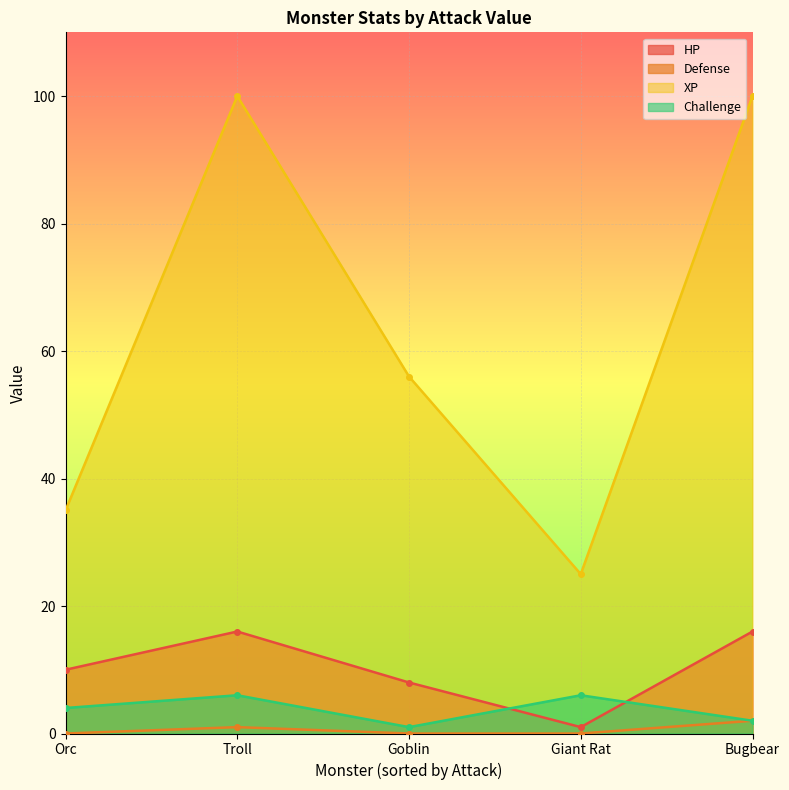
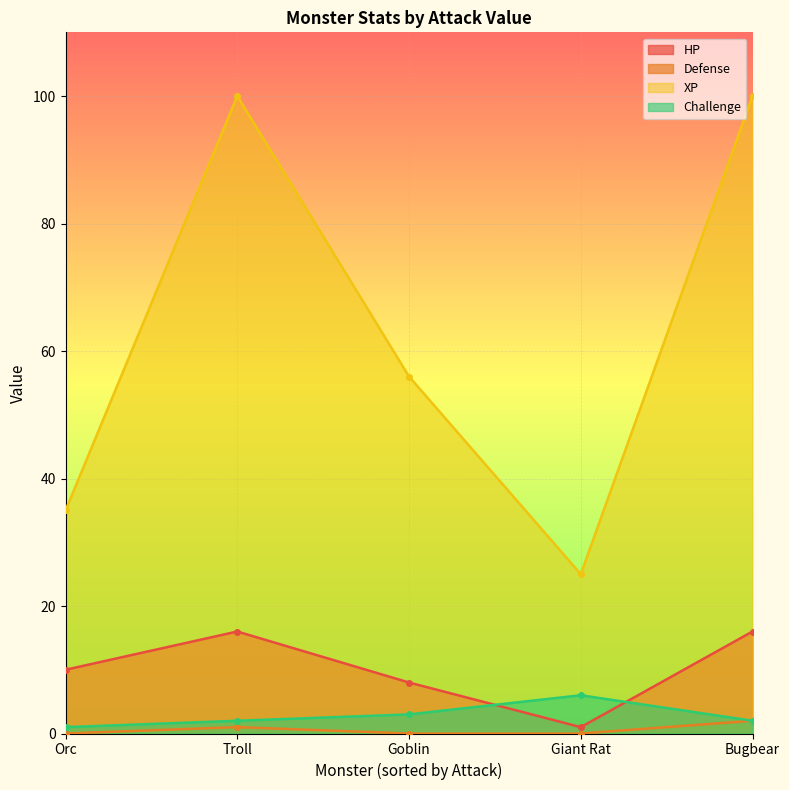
  {
    "XP": {
      "Orc": 35,
      "Troll": 100,
      "Goblin": 56,
      "Giant Rat": 25,
      "Bugbear": 100
    },
    "Challenge": {
-     "Orc": 4,
-     "Troll": 6,
-     "Goblin": 1,
+     "Orc": 1,
+     "Troll": 2,
+     "Goblin": 3,
      "Giant Rat": 6
    }
  }
